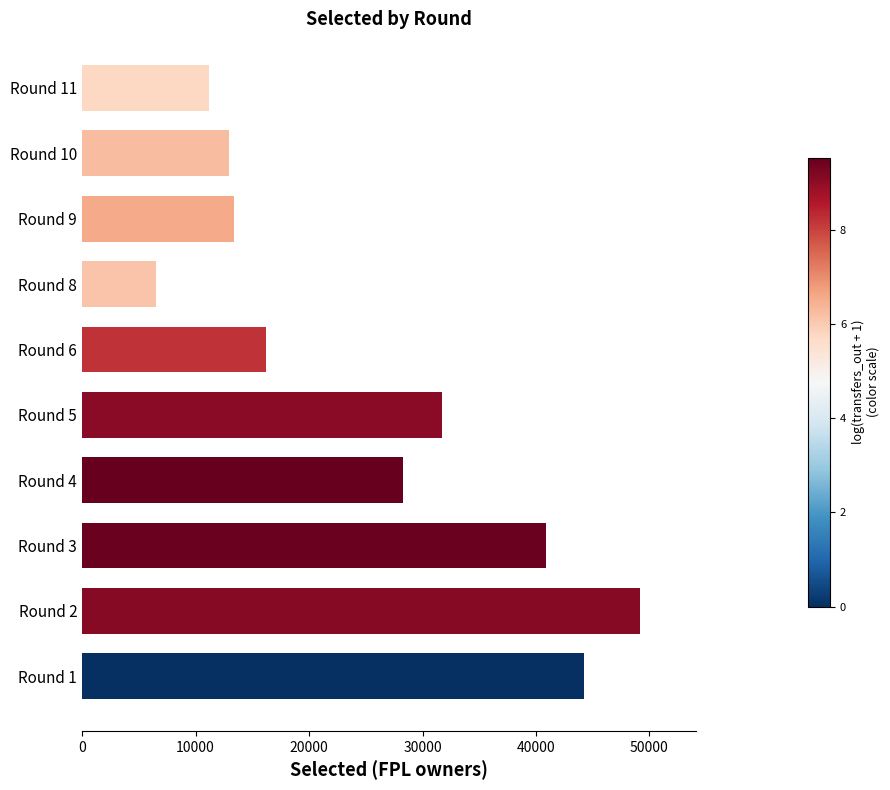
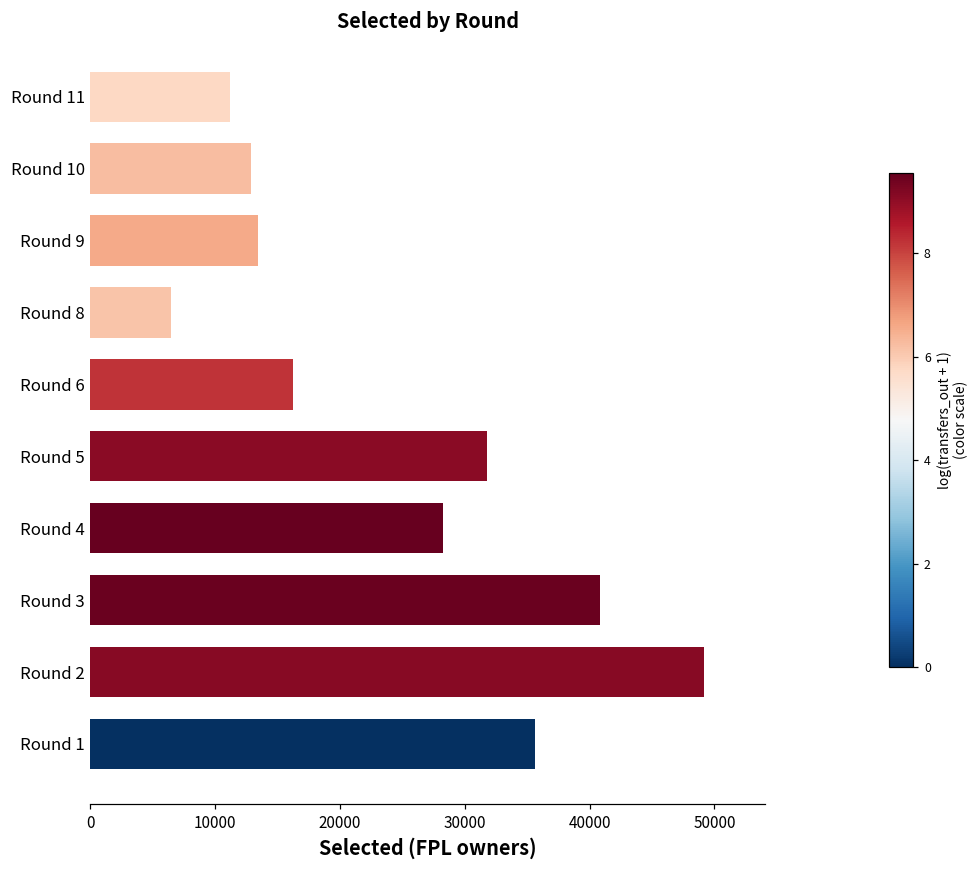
  {
    "Round 11": 11200,
    "Round 10": 12900,
    "Round 9": 13400,
    "Round 8": 6500,
    "Round 6": 16200,
    "Round 5": 31800,
    "Round 4": 28300,
    "Round 3": 40800,
    "Round 2": 49100,
-   "Round 1": 44200
+   "Round 1": 35700
  }
